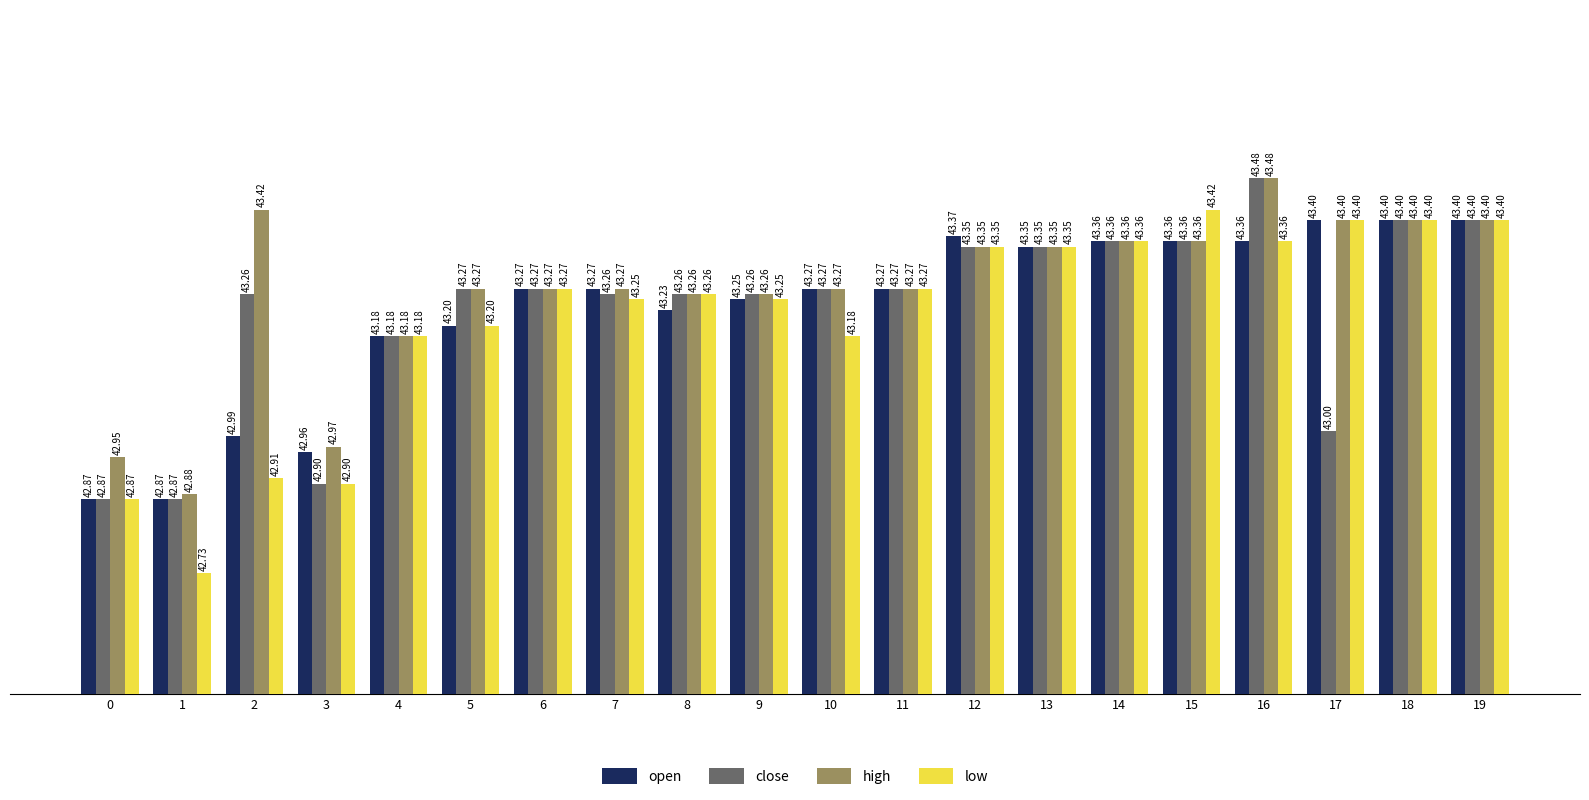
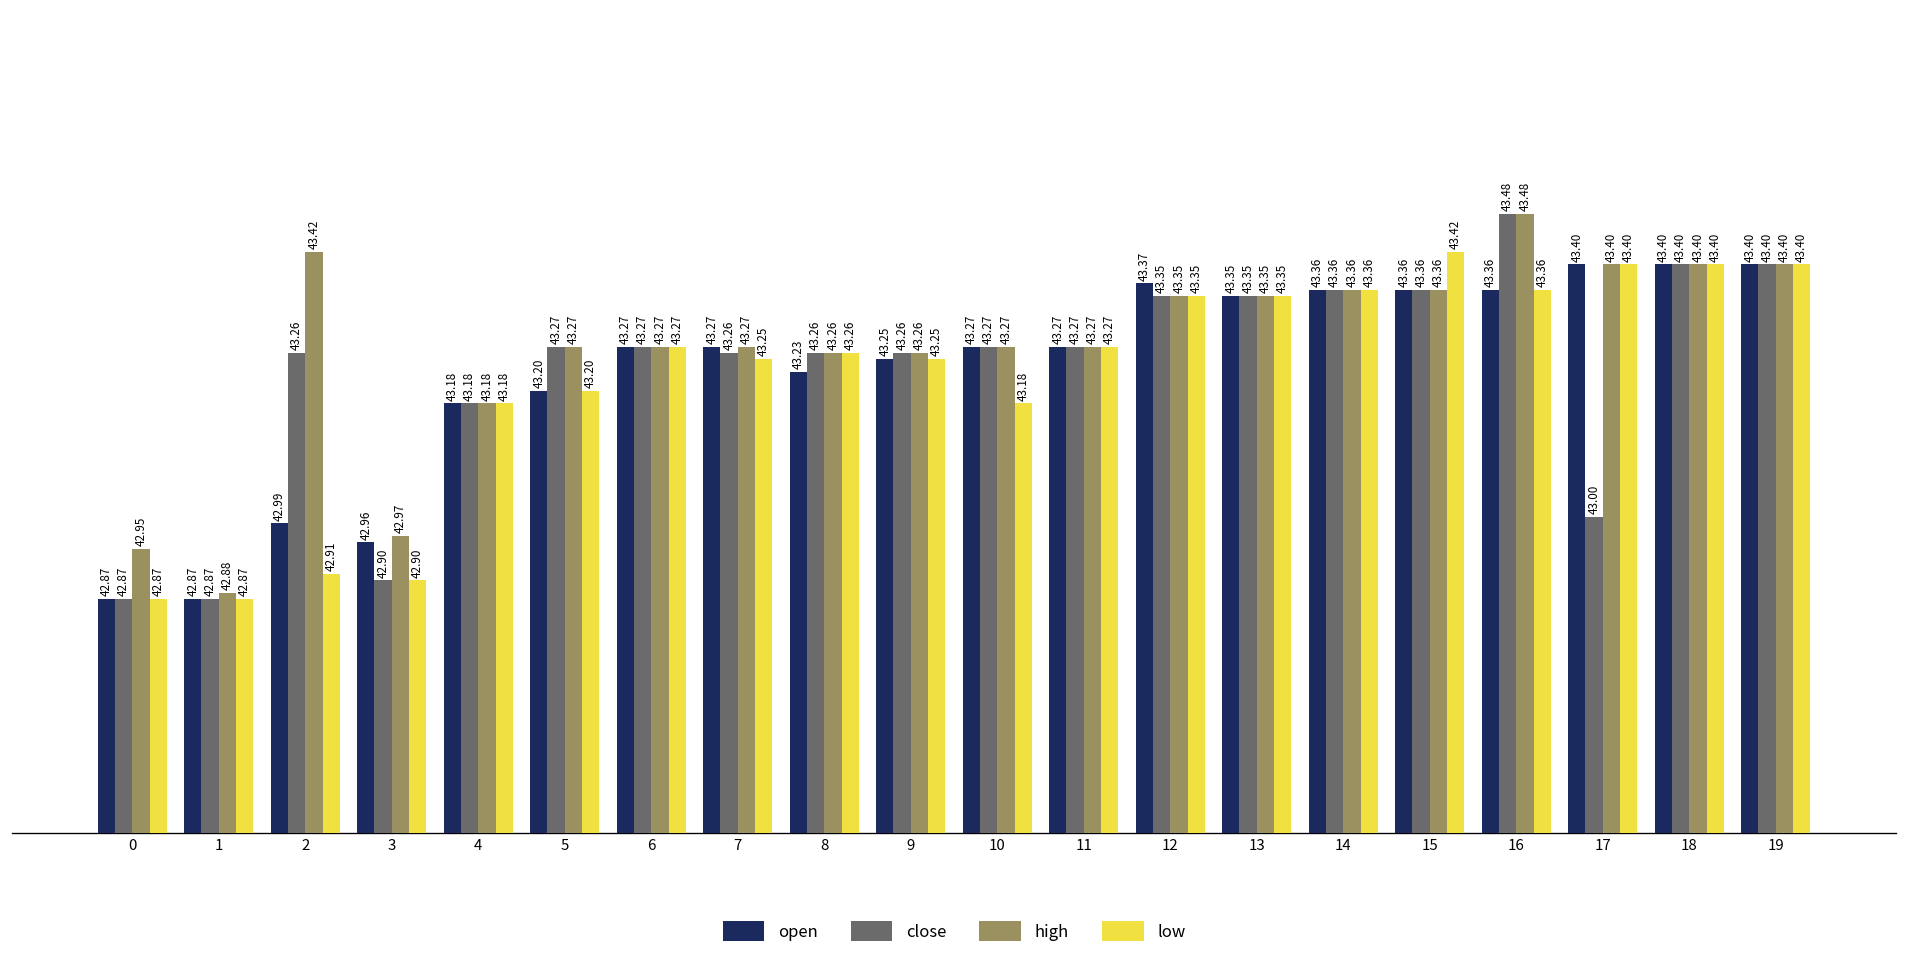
  {
    "open": {
      "0": 42.87,
      "1": 42.87,
      "2": 42.99,
      "3": 42.96,
      "4": 43.18,
      "5": 43.20,
      "6": 43.27,
      "7": 43.27,
      "8": 43.23,
      "9": 43.25,
      "10": 43.27,
      "11": 43.27,
      "12": 43.37,
      "13": 43.35,
      "14": 43.36,
      "15": 43.36,
      "16": 43.36,
      "17": 43.40,
      "18": 43.40,
      "19": 43.40
    },
    "close": {
      "0": 42.87,
      "1": 42.87,
      "2": 43.26,
      "3": 42.90,
      "4": 43.18,
      "5": 43.27,
      "6": 43.27,
      "7": 43.26,
      "8": 43.26,
      "9": 43.26,
      "10": 43.27,
      "11": 43.27,
      "12": 43.35,
      "13": 43.35,
      "14": 43.36,
      "15": 43.36,
      "16": 43.48,
      "17": 43.00,
      "18": 43.40,
      "19": 43.40
    },
    "high": {
      "0": 42.95,
      "1": 42.88,
      "2": 43.42,
      "3": 42.97,
      "4": 43.18,
      "5": 43.27,
      "6": 43.27,
      "7": 43.27,
      "8": 43.26,
      "9": 43.26,
      "10": 43.27,
      "11": 43.27,
      "12": 43.35,
      "13": 43.35,
      "14": 43.36,
      "15": 43.36,
      "16": 43.48,
      "17": 43.40,
      "18": 43.40,
      "19": 43.40
    },
    "low": {
      "0": 42.87,
-     "1": 42.73,
+     "1": 42.87,
      "2": 42.91,
      "3": 42.90,
      "4": 43.18,
      "5": 43.20,
      "6": 43.27,
      "7": 43.25,
      "8": 43.26,
      "9": 43.25,
      "10": 43.18,
      "11": 43.27,
      "12": 43.35,
      "13": 43.35,
      "14": 43.36,
      "15": 43.42,
      "16": 43.36,
      "17": 43.40,
      "18": 43.40,
      "19": 43.40
    }
  }
